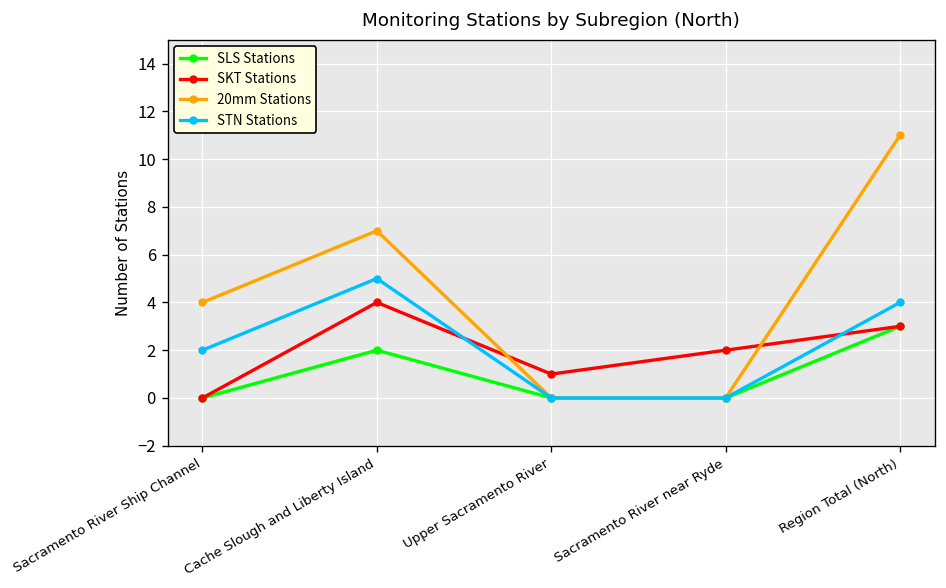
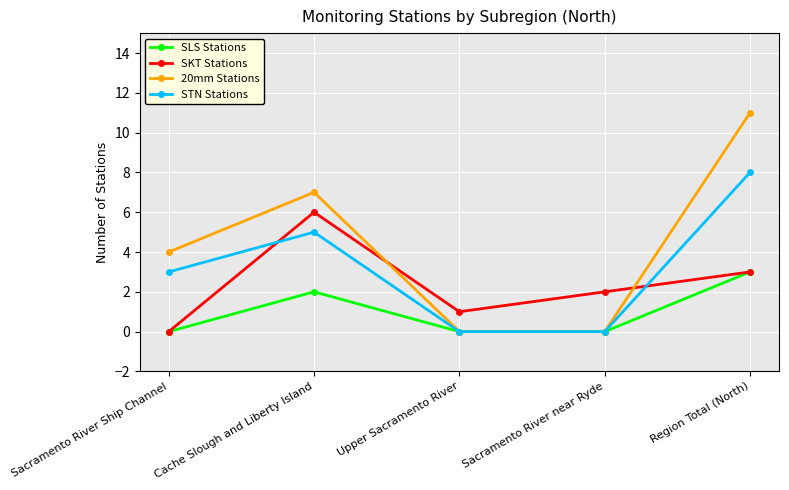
  {
    "SLS Stations": {
      "Cache Slough and Liberty Island": 2
    },
    "SKT Stations": {
-     "Cache Slough and Liberty Island": 4,
+     "Cache Slough and Liberty Island": 6,
      "Upper Sacramento River": 1,
      "Sacramento River near Ryde": 2
    },
    "20mm Stations": {
      "Sacramento River Ship Channel": 4,
      "Cache Slough and Liberty Island": 7,
      "Region Total (North)": 11
    },
    "STN Stations": {
-     "Sacramento River Ship Channel": 2,
+     "Sacramento River Ship Channel": 3,
      "Cache Slough and Liberty Island": 5,
-     "Region Total (North)": 4
+     "Region Total (North)": 8
    }
  }
